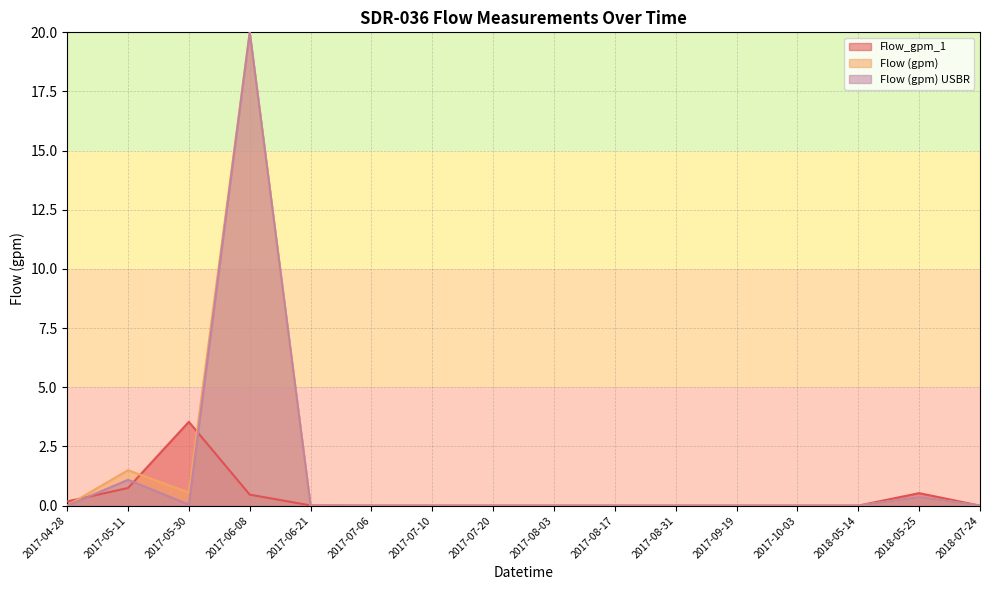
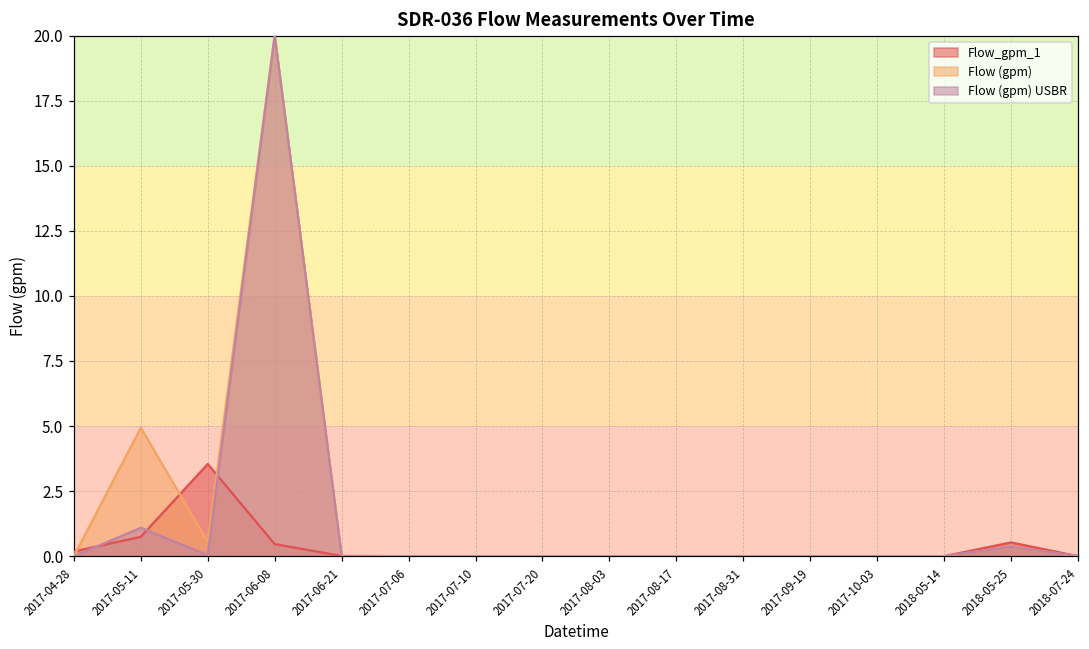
  {
    "Flow_gpm_1": {
      "2017-04-28": 0.2,
      "2017-05-11": 0.7,
      "2017-05-30": 3.5,
      "2017-06-08": 0.5,
      "2018-05-25": 0.5
    },
    "Flow (gpm)": {
-     "2017-05-11": 1.5,
+     "2017-05-11": 4.9,
      "2017-05-30": 0.6
    },
    "Flow (gpm) USBR": {
      "2017-05-11": 1.1,
      "2017-05-30": 0.0
    }
  }
